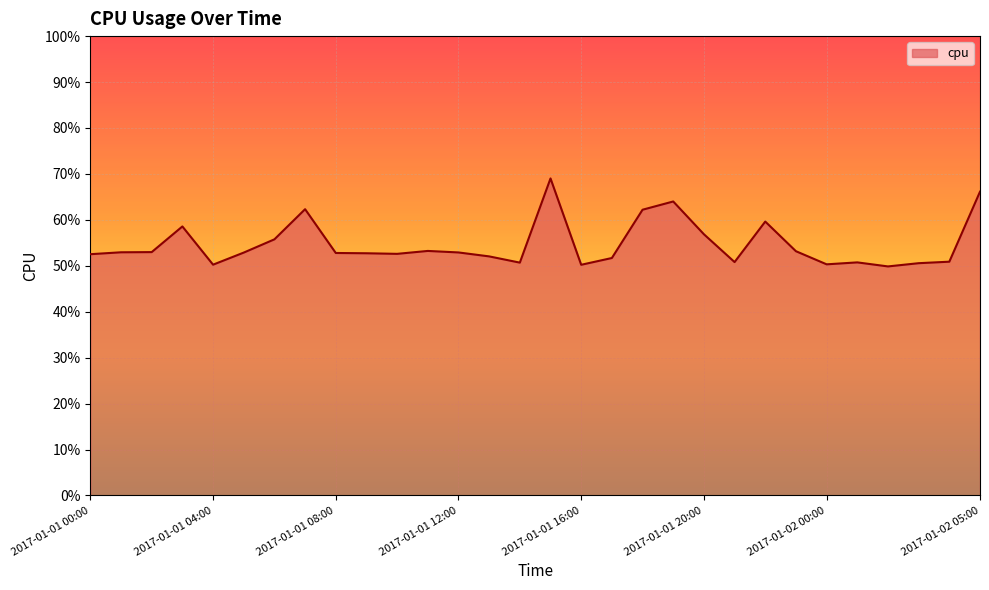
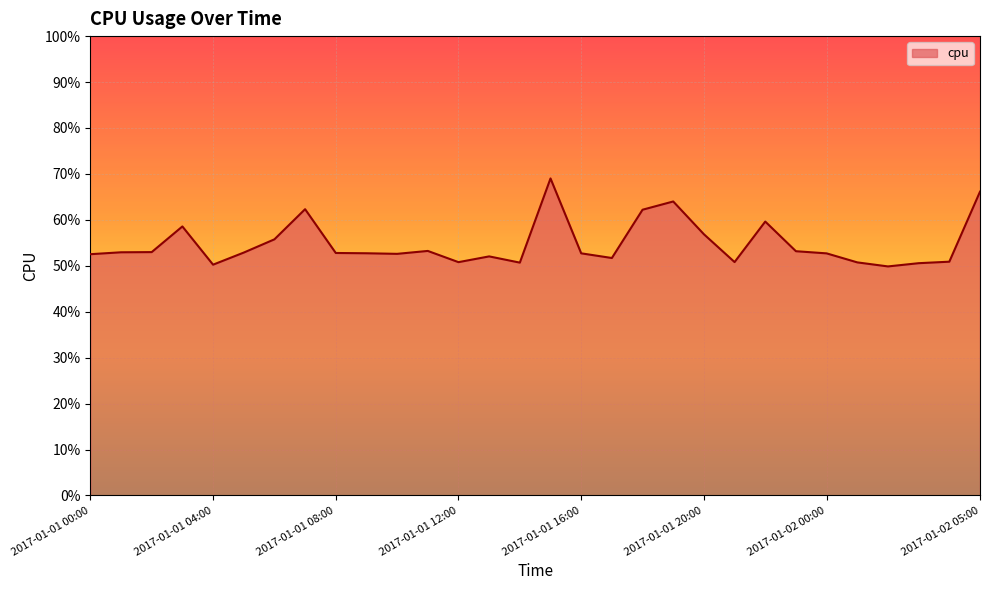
  {
    "2017-01-01 00:00": "53%",
    "2017-01-01 04:00": "50%",
    "2017-01-01 08:00": "53%",
-   "2017-01-01 12:00": "53%",
-   "2017-01-01 16:00": "50%",
+   "2017-01-01 12:00": "51%",
+   "2017-01-01 16:00": "53%",
    "2017-01-01 20:00": "57%",
-   "2017-01-02 00:00": "50%",
+   "2017-01-02 00:00": "53%",
    "2017-01-02 05:00": "66%"
  }
